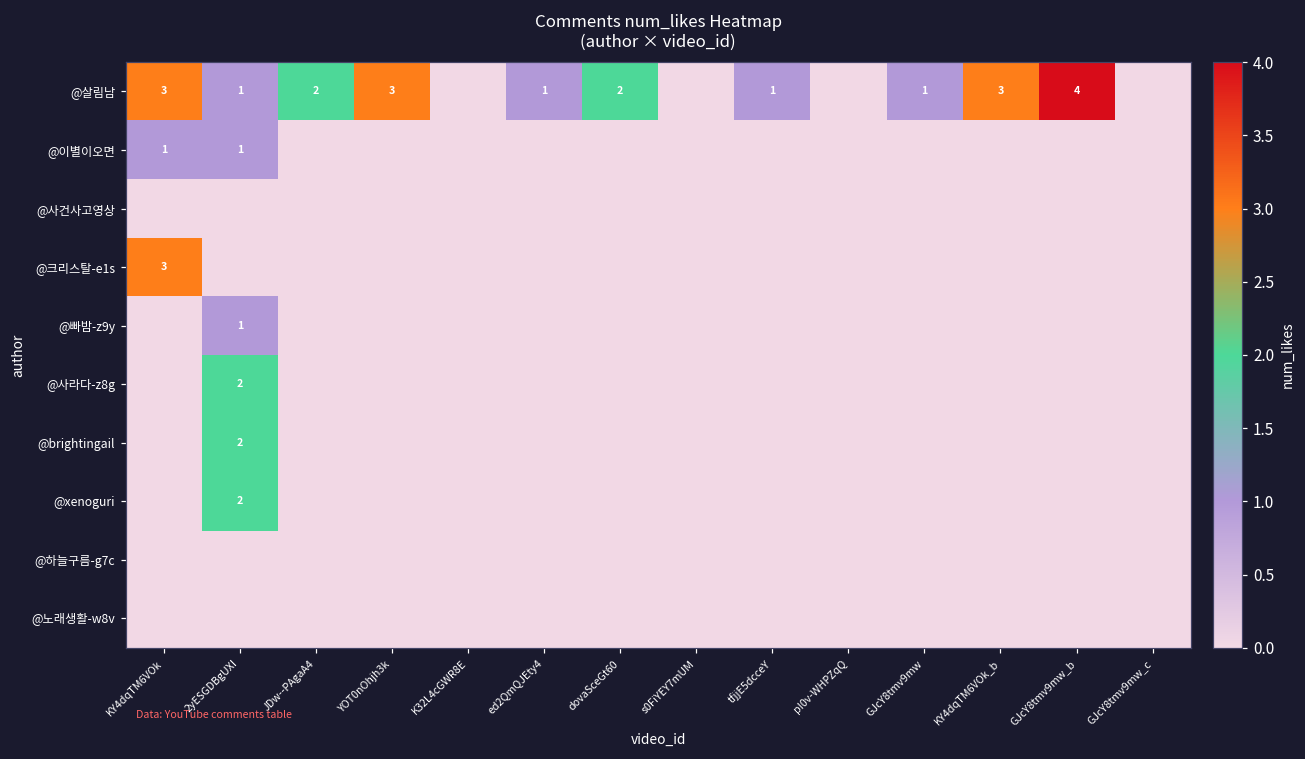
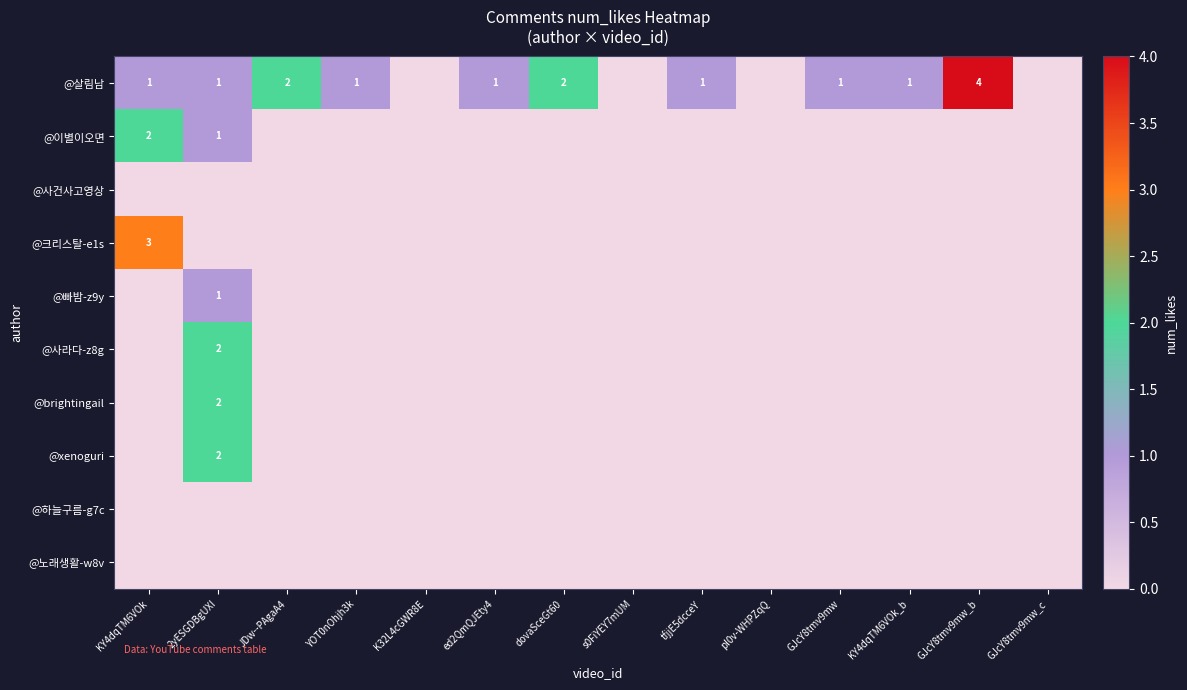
  {
    "@살림남": {
-     "KY4dqTM6VOk": 3,
+     "KY4dqTM6VOk": 1,
      "2yESGDBgUXI": 1,
      "JDw--PAgaA4": 2,
-     "YOT0nOhjh3k": 3,
+     "YOT0nOhjh3k": 1,
      "ed2QmQJEty4": 1,
      "dovaSceGt60": 2,
      "tfjjE5dcceY": 1,
      "GJcY8tmv9mw": 1,
-     "KY4dqTM6VOk_b": 3,
+     "KY4dqTM6VOk_b": 1,
      "GJcY8tmv9mw_b": 4
    },
    "@이별이오면": {
-     "KY4dqTM6VOk": 1,
+     "KY4dqTM6VOk": 2,
      "2yESGDBgUXI": 1
    },
    "@크리스탈-e1s": {
      "KY4dqTM6VOk": 3
    },
    "@빠밤-z9y": {
      "2yESGDBgUXI": 1
    },
    "@사라다-z8g": {
      "2yESGDBgUXI": 2
    },
    "@brightingail": {
      "2yESGDBgUXI": 2
    },
    "@xenoguri": {
      "2yESGDBgUXI": 2
    }
  }
